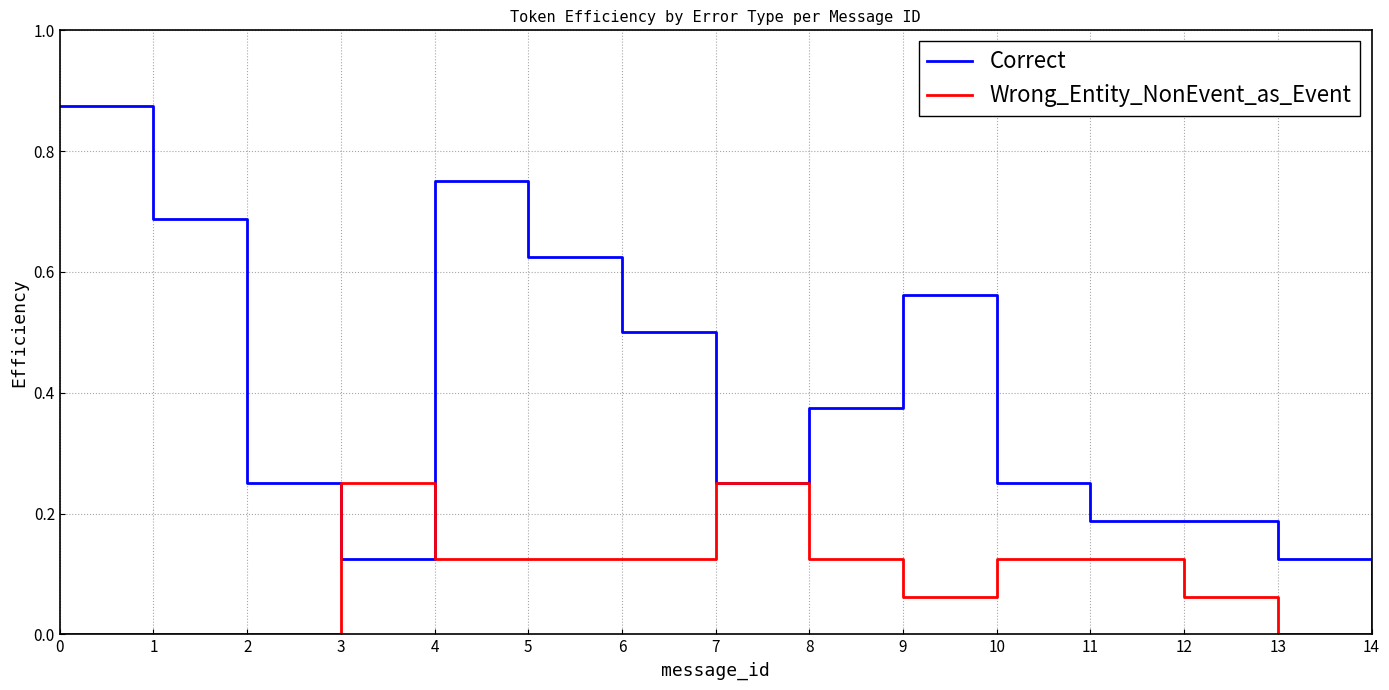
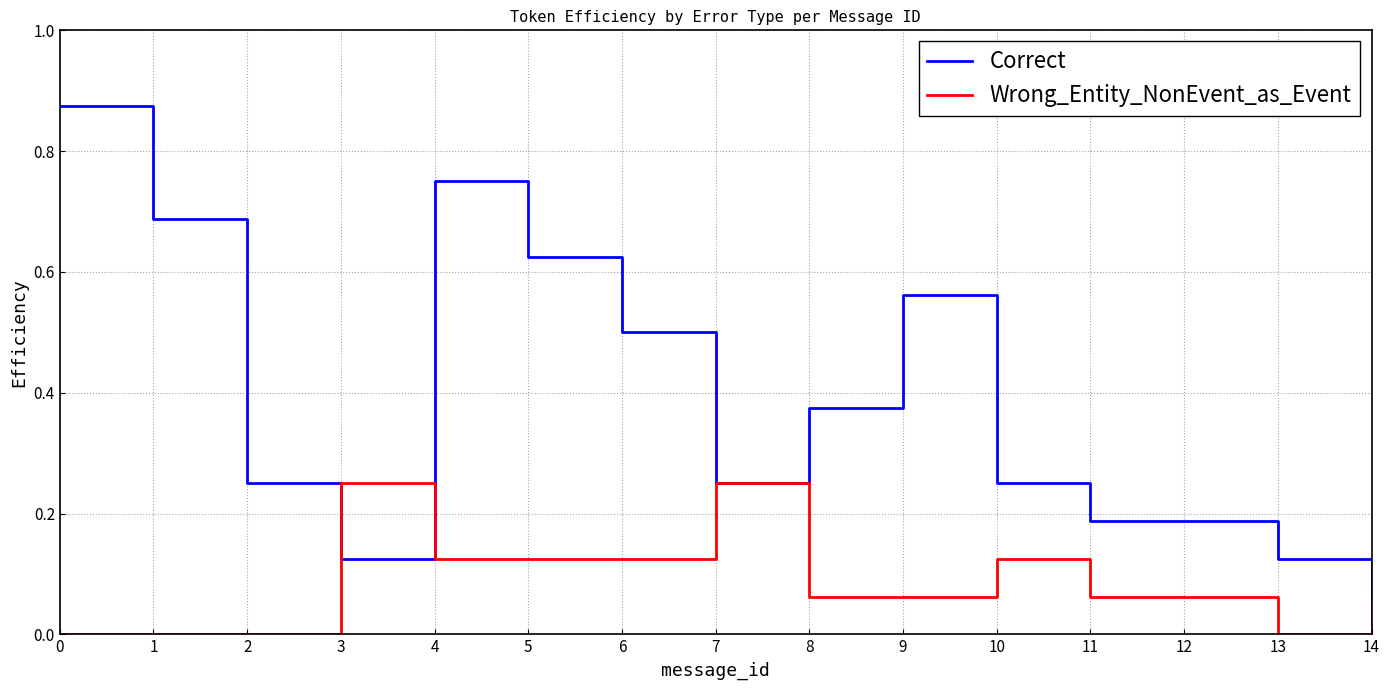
  {
    "Correct": {
      "0": 0.88,
      "1": 0.69,
      "2": 0.25,
      "3": 0.13,
      "4": 0.75,
      "5": 0.63,
      "6": 0.50,
      "8": 0.38,
      "9": 0.56,
      "10": 0.25,
      "11": 0.19,
      "12": 0.19,
      "13": 0.13
    },
    "Wrong_Entity_NonEvent_as_Event": {
      "0": 0.00,
      "1": 0.00,
      "2": 0.00,
      "3": 0.25,
      "4": 0.13,
      "5": 0.13,
      "6": 0.13,
-     "8": 0.13,
+     "8": 0.06,
      "9": 0.06,
      "10": 0.13,
-     "11": 0.13,
+     "11": 0.06,
      "12": 0.06,
      "13": 0.00
    }
  }
